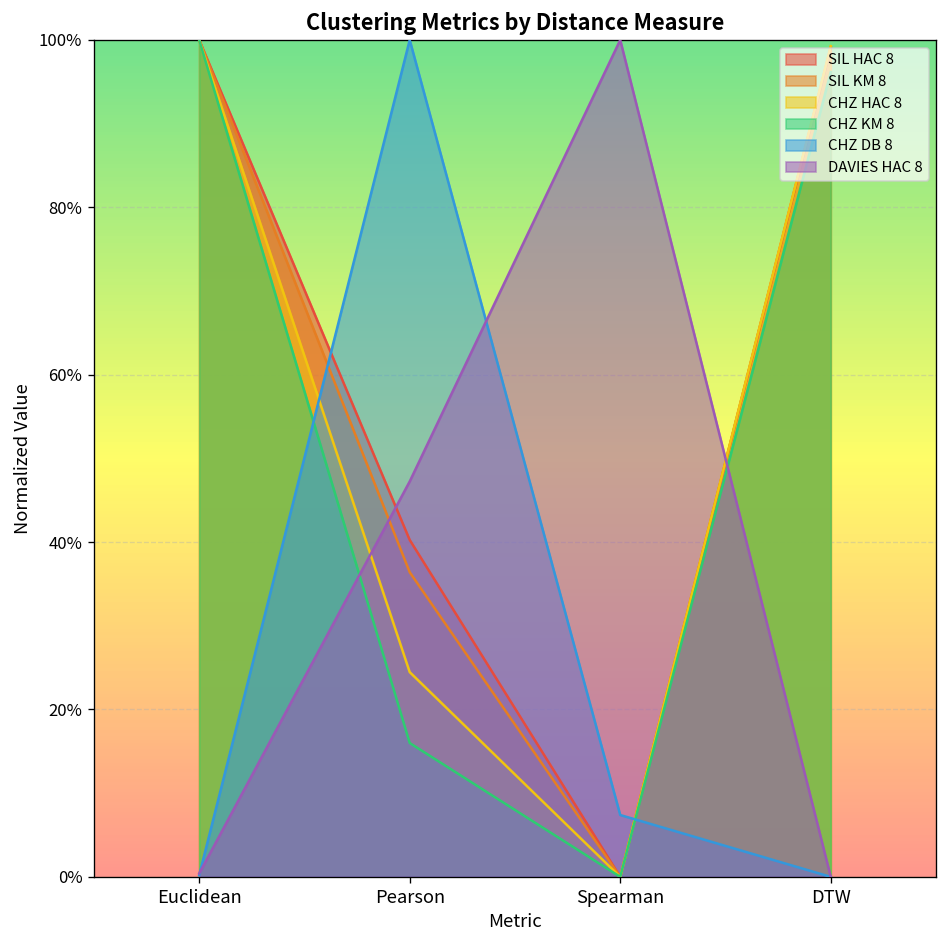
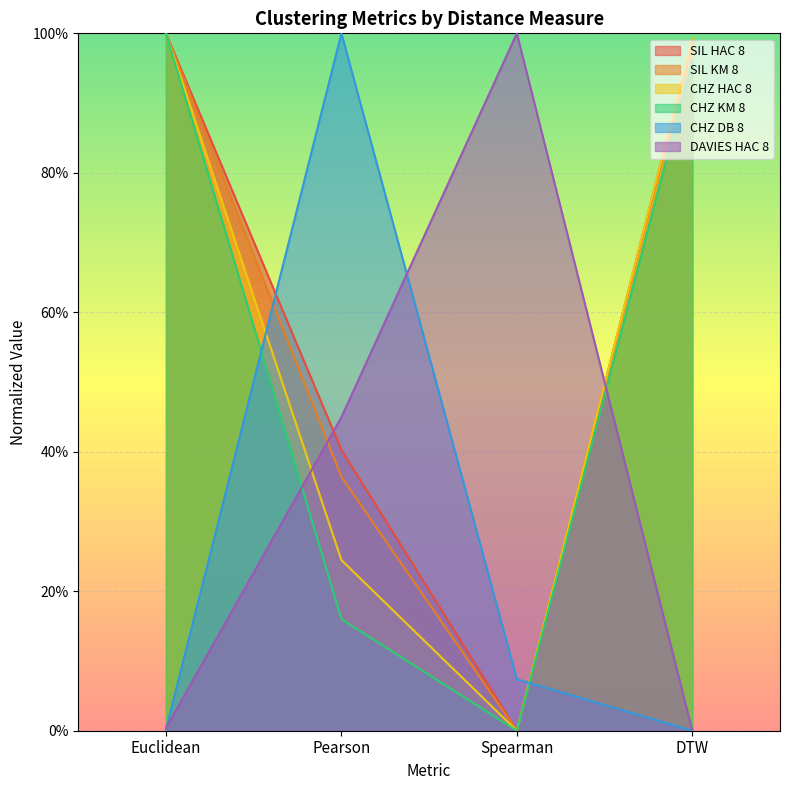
  {
    "CHZ HAC 8": {
      "Pearson": "24%"
    },
    "CHZ KM 8": {
      "Pearson": "16%"
    },
    "CHZ DB 8": {
      "Pearson": "100%",
      "Spearman": "7%"
    },
    "DAVIES HAC 8": {
-     "Pearson": "47%",
+     "Pearson": "45%",
      "Spearman": "100%"
    }
  }
